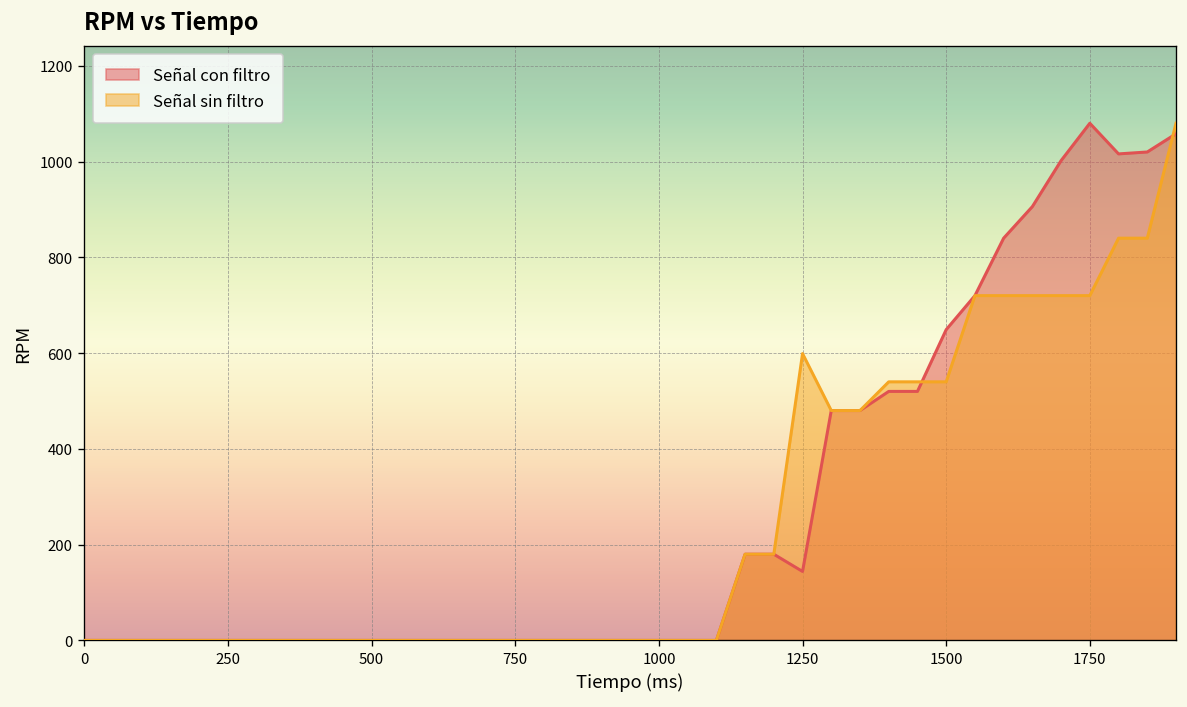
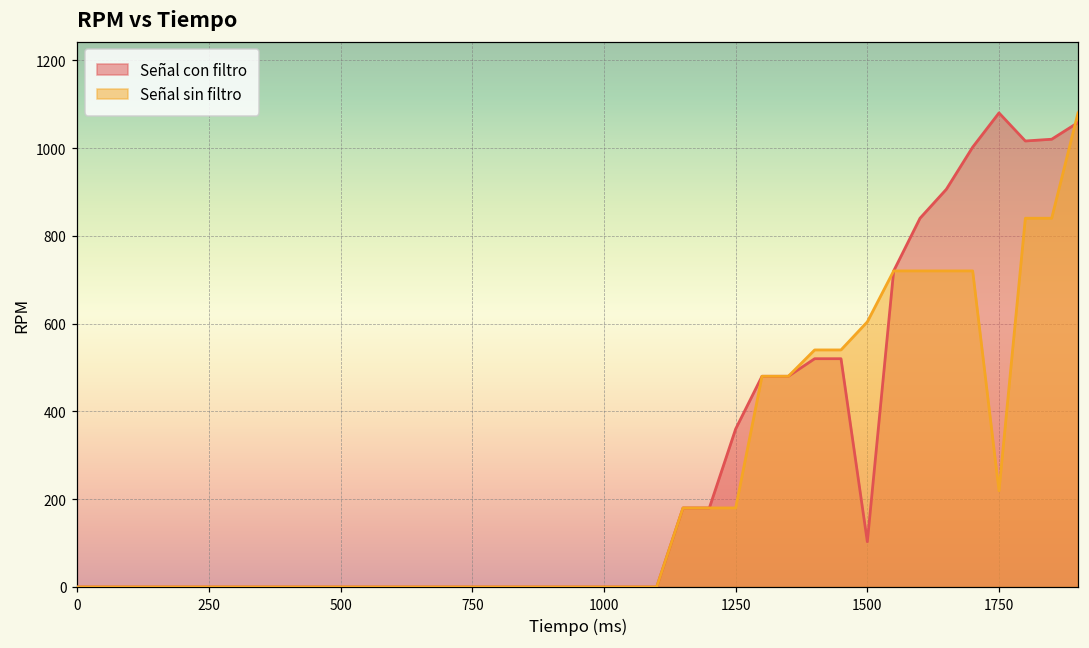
  {
    "Señal con filtro": {
-     "1250": 140,
-     "1500": 650,
+     "1250": 360,
+     "1500": 100,
      "1750": 1080
    },
    "Señal sin filtro": {
-     "1250": 600,
-     "1500": 540,
-     "1750": 720
+     "1250": 180,
+     "1500": 600,
+     "1750": 220
    }
  }
